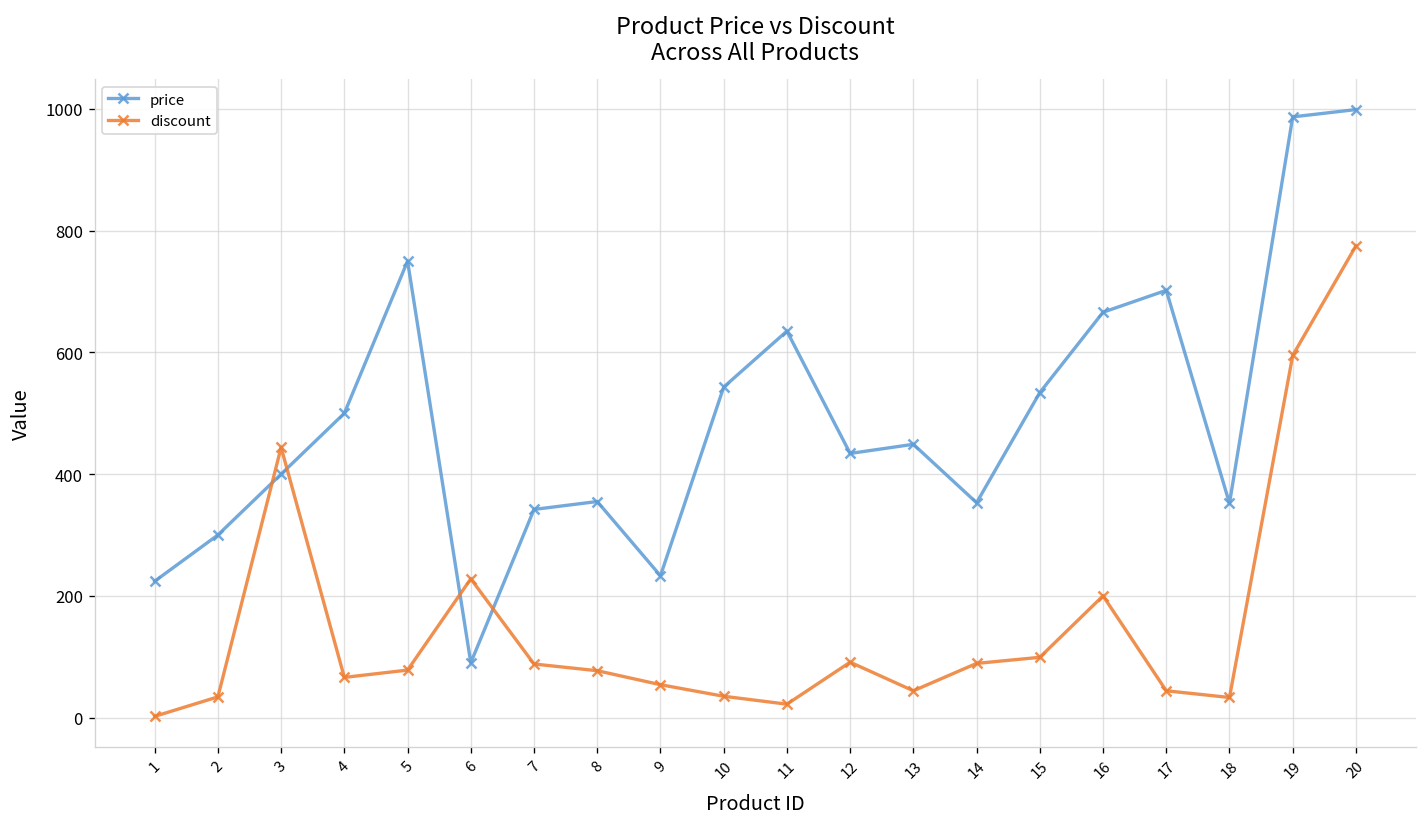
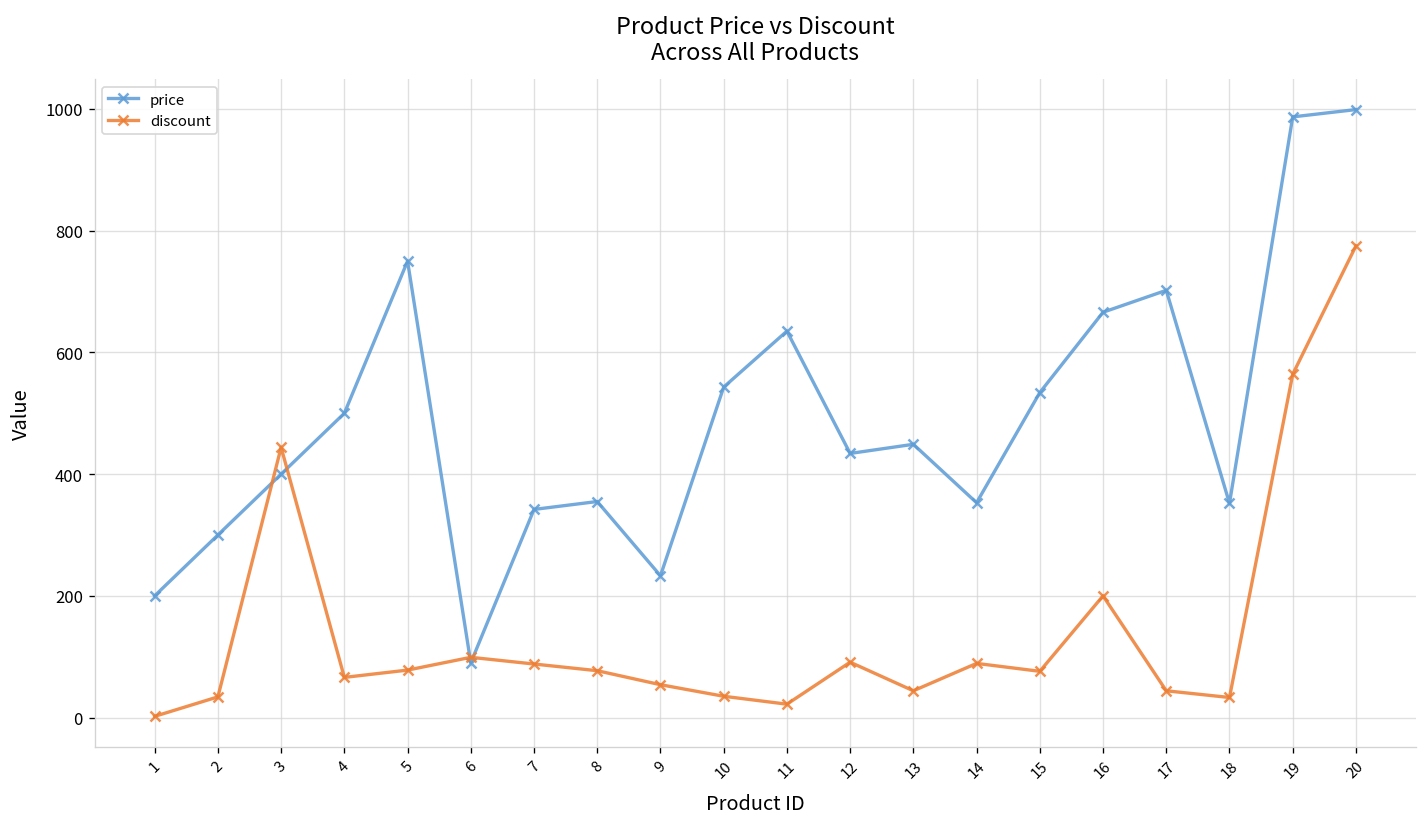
  {
    "price": {
-     "1": 220,
+     "1": 200,
      "2": 300,
      "3": 400,
      "4": 500,
      "5": 750,
      "6": 90,
      "7": 340,
      "8": 360,
      "9": 230,
      "10": 540,
      "11": 640,
      "12": 430,
      "13": 450,
      "14": 350,
      "15": 530,
      "16": 670,
      "17": 700,
      "18": 350,
      "19": 990,
      "20": 1000
    },
    "discount": {
      "1": 0,
      "2": 30,
      "3": 440,
      "4": 70,
      "5": 80,
-     "6": 230,
+     "6": 100,
      "7": 90,
      "8": 80,
      "9": 50,
      "10": 40,
      "11": 20,
      "12": 90,
      "13": 40,
      "14": 90,
-     "15": 100,
+     "15": 80,
      "16": 200,
      "17": 40,
      "18": 30,
-     "19": 600,
+     "19": 560,
      "20": 780
    }
  }
